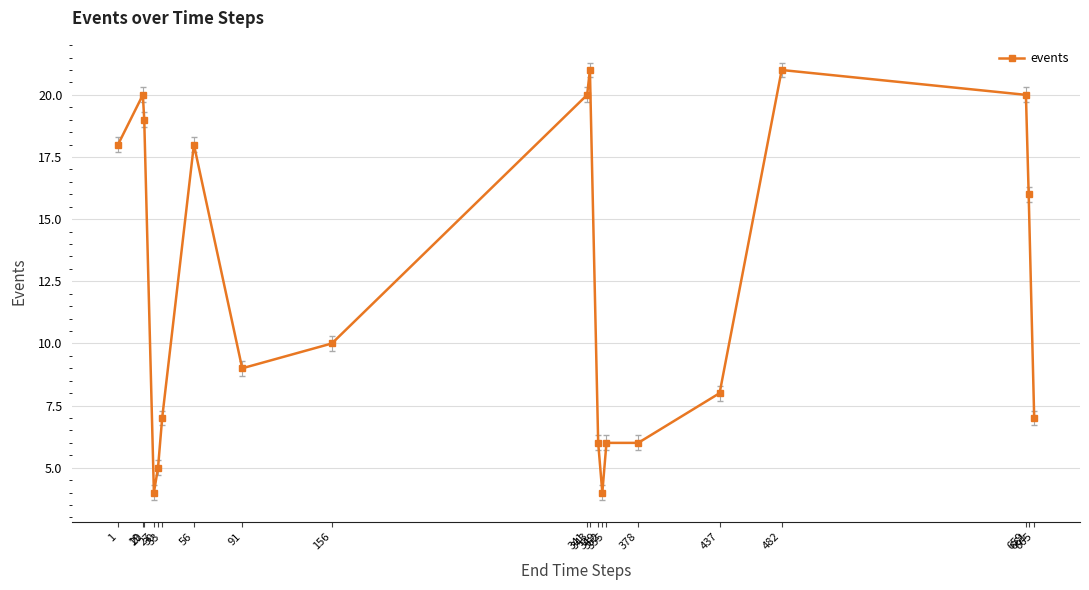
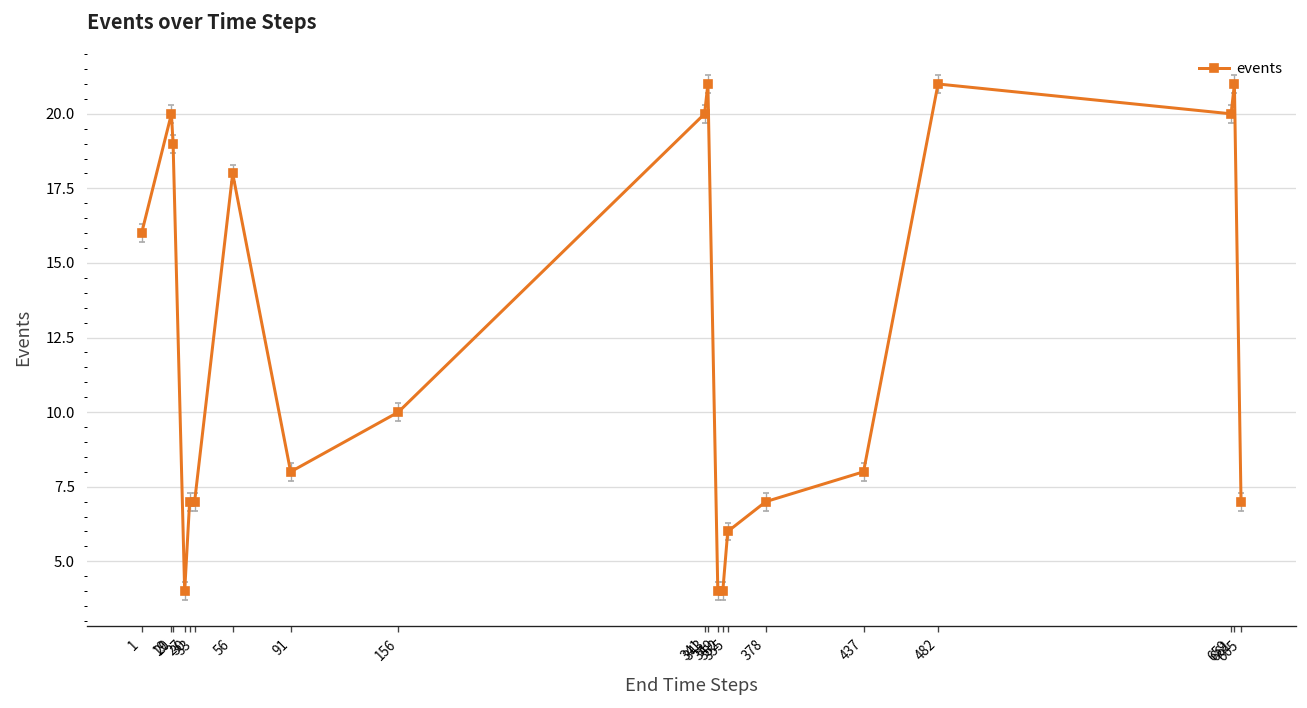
  {
    "events": {
-     "1": 18,
+     "1": 16,
      "19": 20,
      "20": 19,
      "27": 4,
-     "30": 5,
+     "30": 7,
      "33": 7,
      "56": 18,
-     "91": 9,
+     "91": 8,
      "156": 10,
      "341": 20,
      "343": 21,
-     "349": 6,
+     "349": 4,
      "352": 4,
      "355": 6,
-     "378": 6,
+     "378": 7,
      "437": 8,
      "482": 21,
      "659": 20,
-     "661": 16,
+     "661": 21,
      "665": 7
    }
  }
